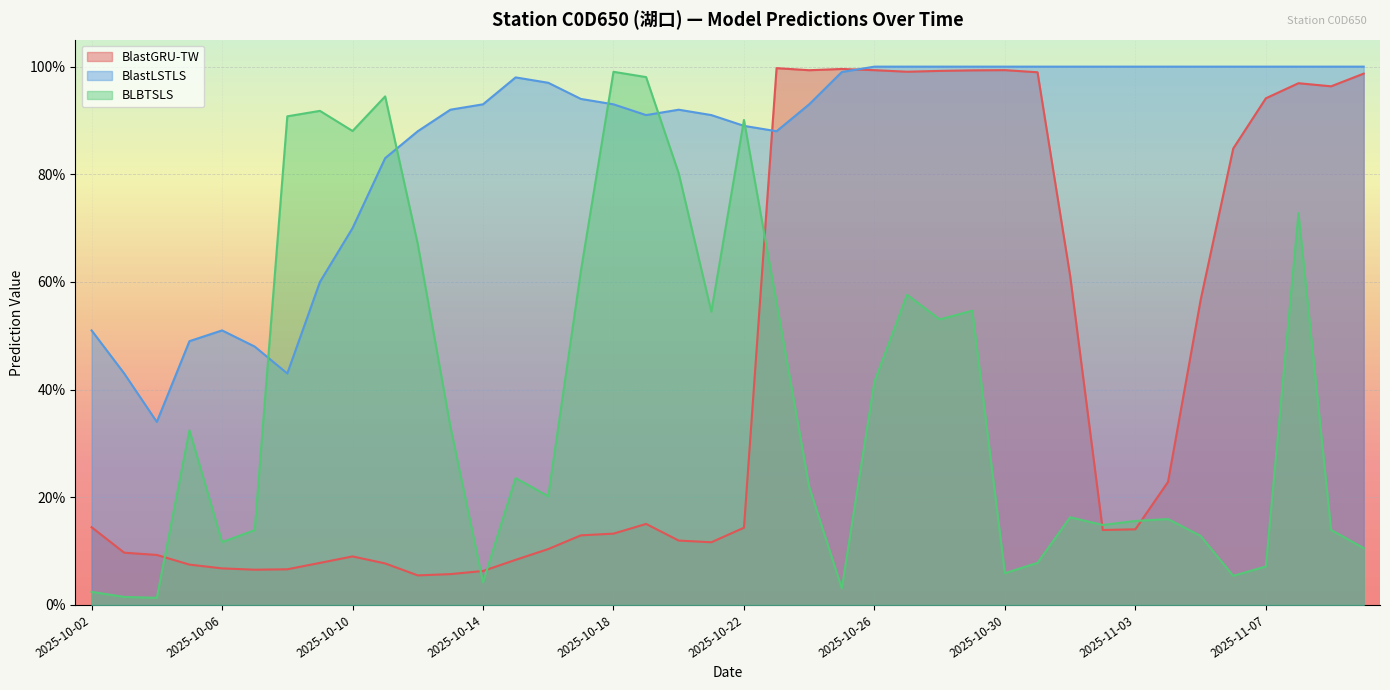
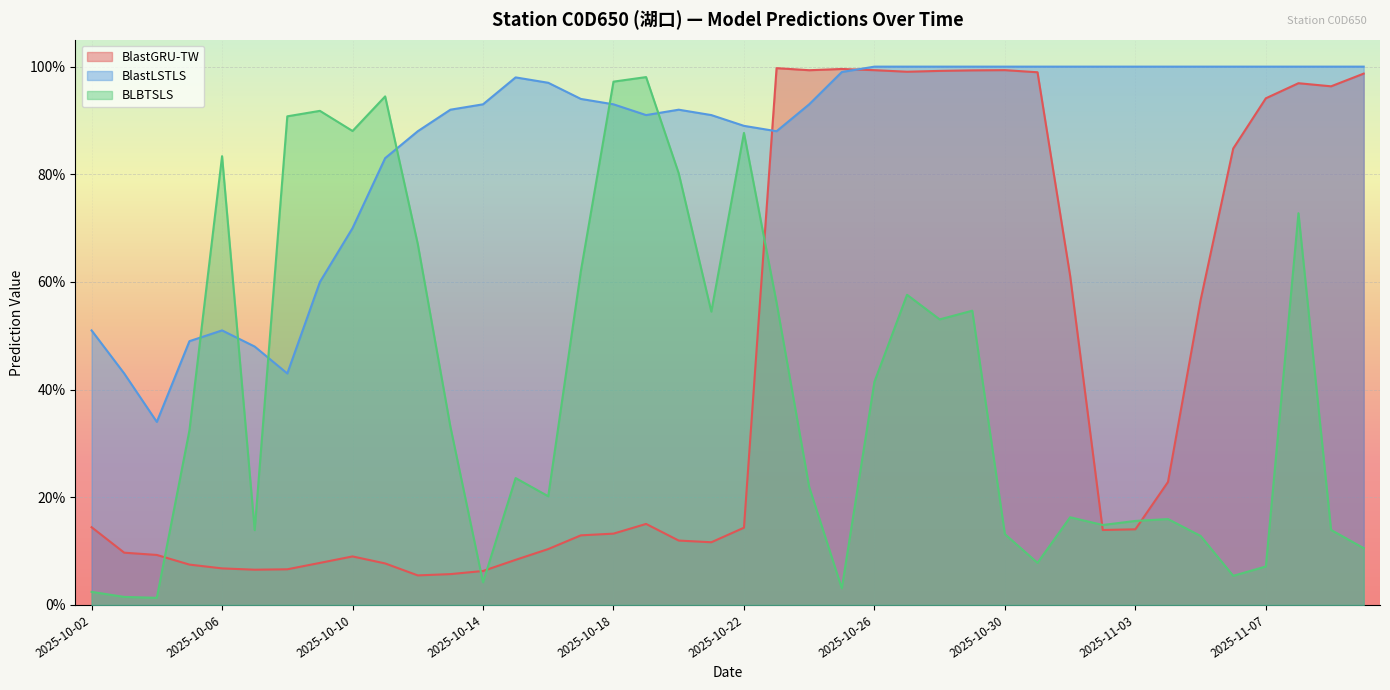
  {
    "BlastGRU-TW": {
      "2025-10-02": "14%",
      "2025-10-06": "7%",
      "2025-10-10": "9%",
      "2025-10-14": "6%",
      "2025-10-18": "13%",
      "2025-10-22": "14%",
      "2025-10-26": "99%",
      "2025-10-30": "99%",
      "2025-11-03": "14%",
      "2025-11-07": "94%"
    },
    "BlastLSTLS": {
      "2025-10-02": "51%",
      "2025-10-06": "51%",
      "2025-10-10": "70%",
      "2025-10-14": "93%",
      "2025-10-18": "93%",
      "2025-10-22": "89%",
      "2025-10-26": "100%",
      "2025-10-30": "100%",
      "2025-11-03": "100%",
      "2025-11-07": "100%"
    },
    "BLBTSLS": {
      "2025-10-02": "2%",
-     "2025-10-06": "12%",
+     "2025-10-06": "83%",
      "2025-10-10": "88%",
      "2025-10-14": "4%",
-     "2025-10-18": "99%",
-     "2025-10-22": "90%",
+     "2025-10-18": "97%",
+     "2025-10-22": "88%",
      "2025-10-26": "41%",
-     "2025-10-30": "6%",
+     "2025-10-30": "13%",
      "2025-11-03": "16%",
      "2025-11-07": "7%"
    }
  }
